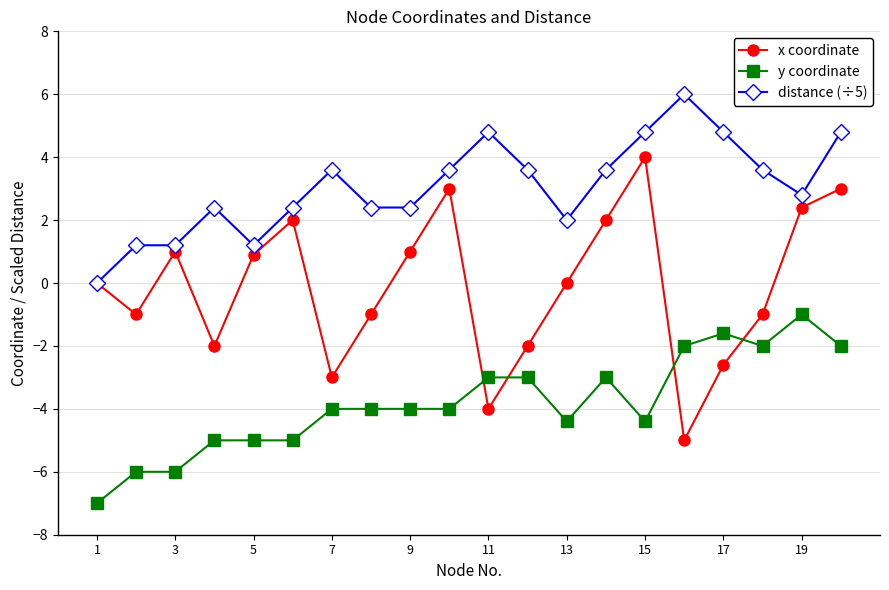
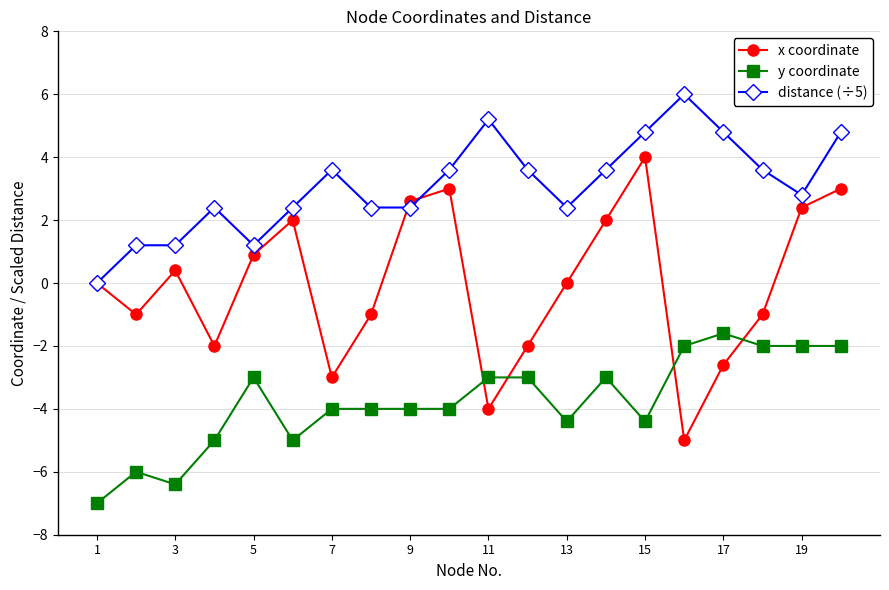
  {
    "x coordinate": {
-     "3": 1.0,
+     "3": 0.4,
      "5": 0.9,
      "7": -3.0,
-     "9": 1.0,
+     "9": 2.6,
      "11": -4.0,
      "13": 0.0,
      "15": 4.0,
      "17": -2.6,
      "19": 2.4
    },
    "y coordinate": {
      "1": -7.0,
-     "3": -6.0,
-     "5": -5,
+     "3": -6.4,
+     "5": -3,
      "7": -4.0,
      "9": -4.0,
      "11": -3.0,
      "13": -4.4,
      "15": -4.4,
      "17": -1.6,
-     "19": -1
+     "19": -2
    },
    "distance (÷5)": {
      "3": 1.2,
      "5": 1.2,
      "7": 3.6,
      "9": 2.4,
-     "11": 4.8,
-     "13": 2.0,
+     "11": 5.2,
+     "13": 2.4,
      "15": 4.8,
      "17": 4.8,
      "19": 2.8
    }
  }
